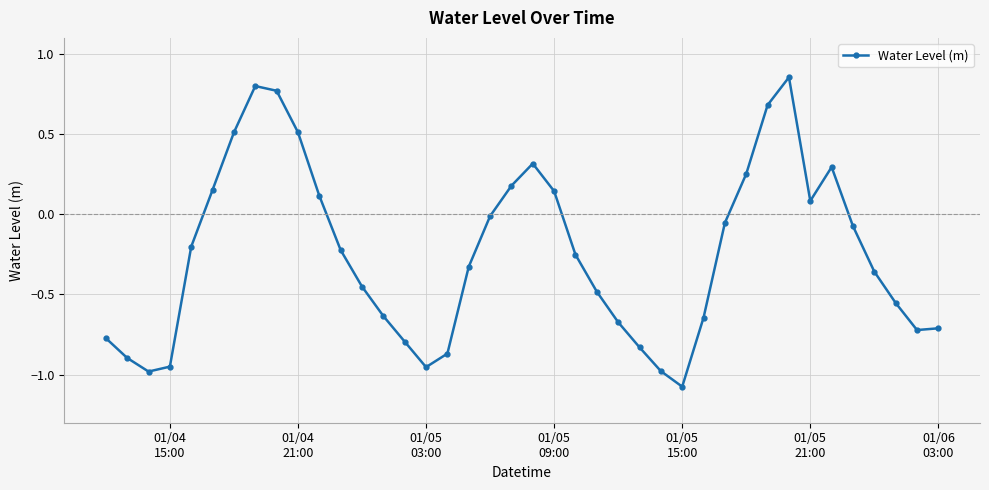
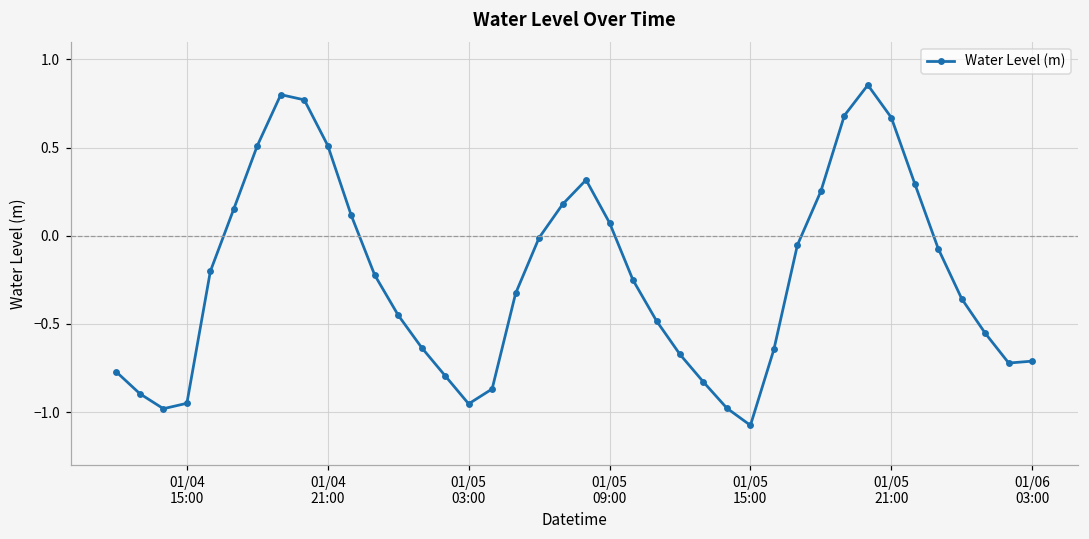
  {
    "01/04 15:00": -0.95,
    "01/04 21:00": 0.51,
    "01/05 03:00": -0.95,
-   "01/05 09:00": 0.14,
+   "01/05 09:00": 0.07,
    "01/05 15:00": -1.08,
-   "01/05 21:00": 0.08,
+   "01/05 21:00": 0.67,
    "01/06 03:00": -0.71
  }
